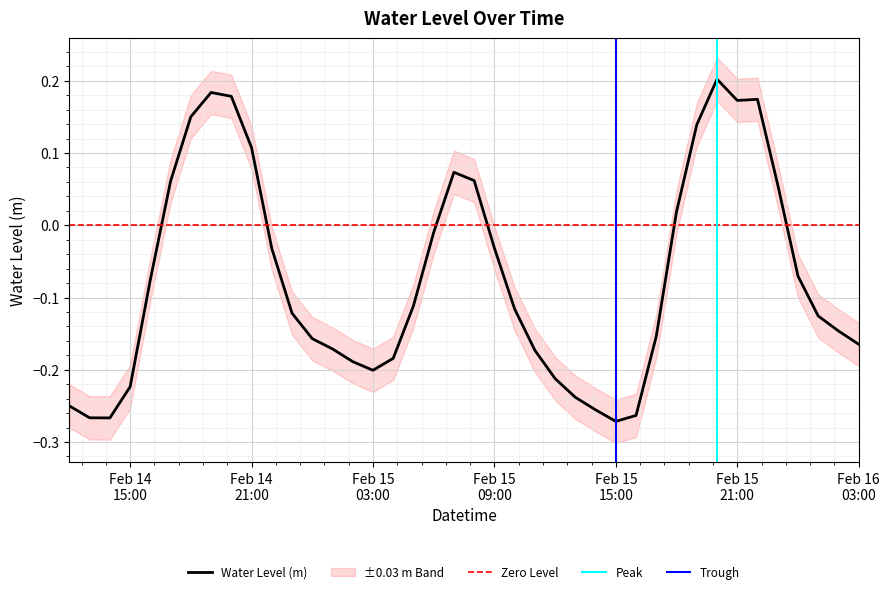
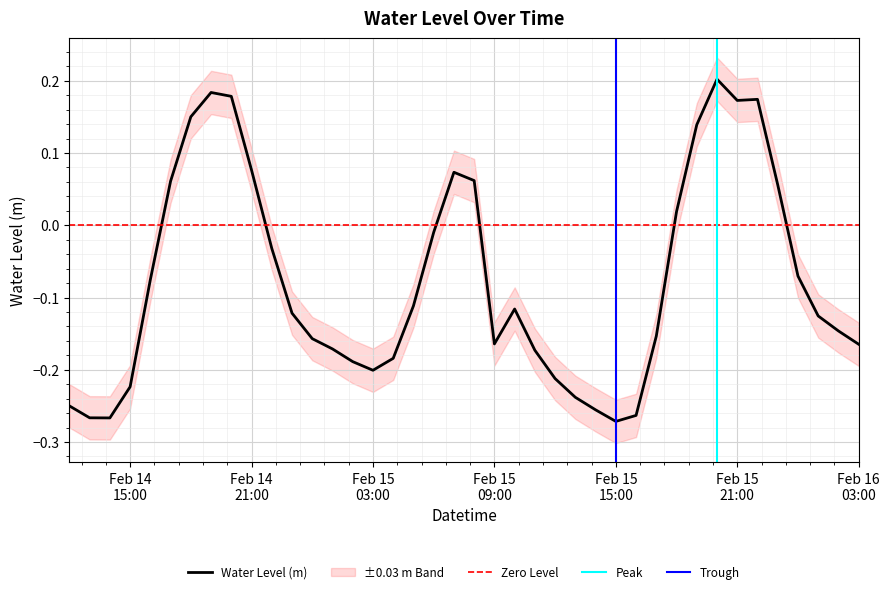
  {
    "Water Level (m)": {
      "Feb 14 15:00": -0.22,
-     "Feb 14 21:00": 0.11,
+     "Feb 14 21:00": 0.08,
      "Feb 15 03:00": -0.20,
-     "Feb 15 09:00": -0.03,
+     "Feb 15 09:00": -0.16,
      "Feb 15 15:00": -0.27,
      "Feb 15 21:00": 0.17,
      "Feb 16 03:00": -0.16
    }
  }
